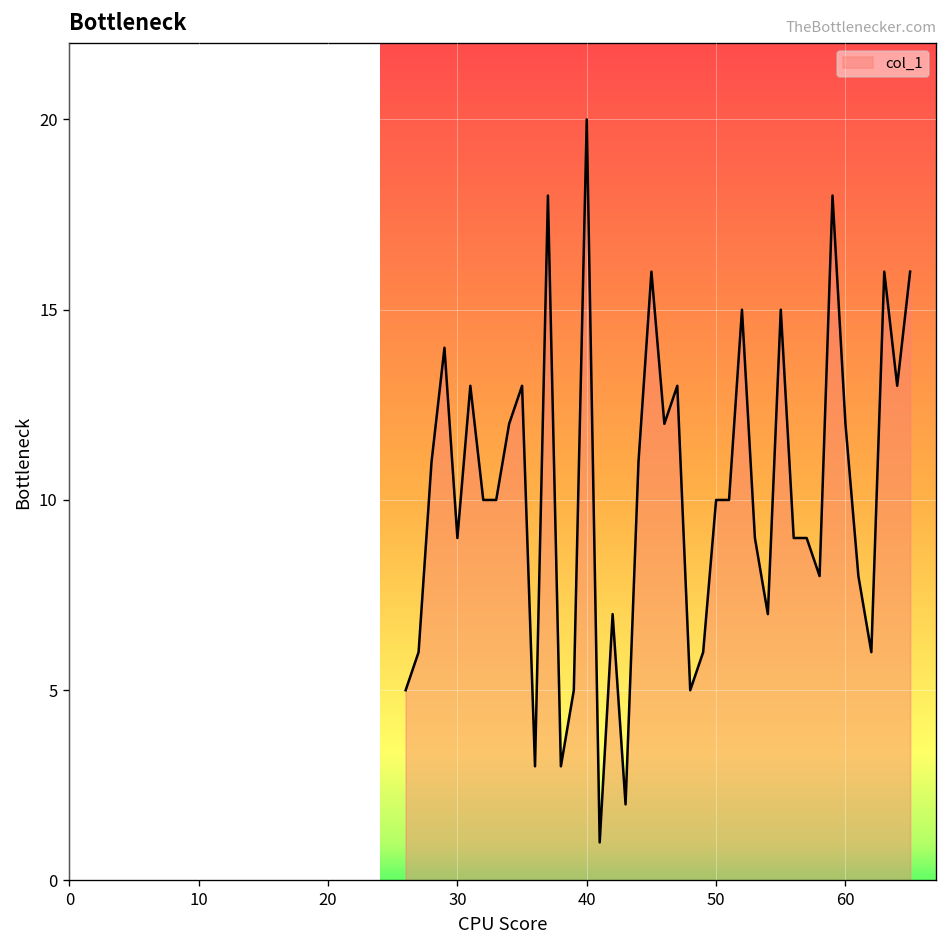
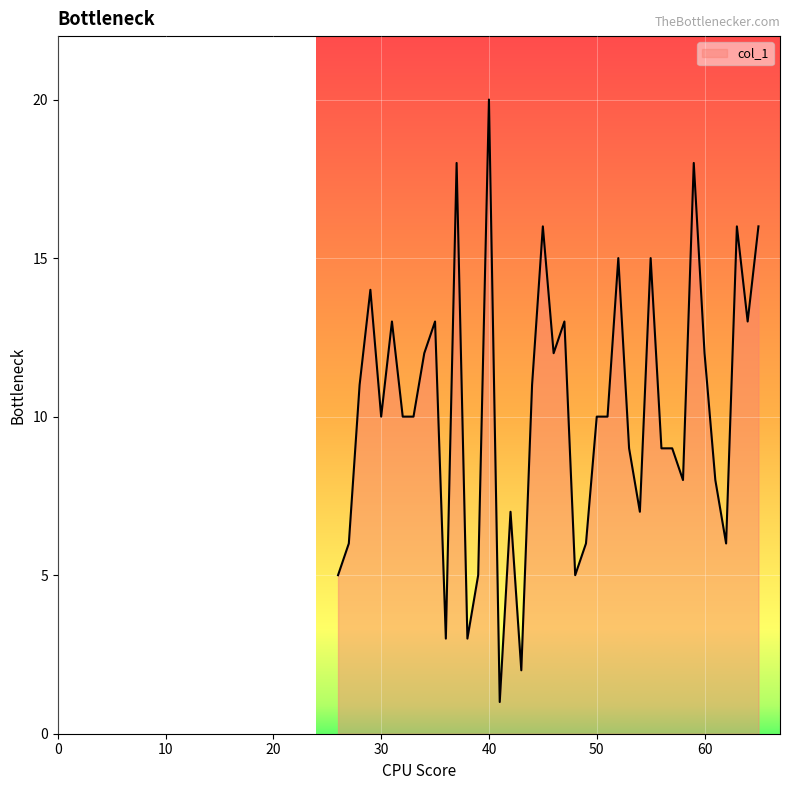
  {
-   "30": 9,
+   "30": 10,
    "40": 20,
    "50": 10,
    "60": 12
  }
